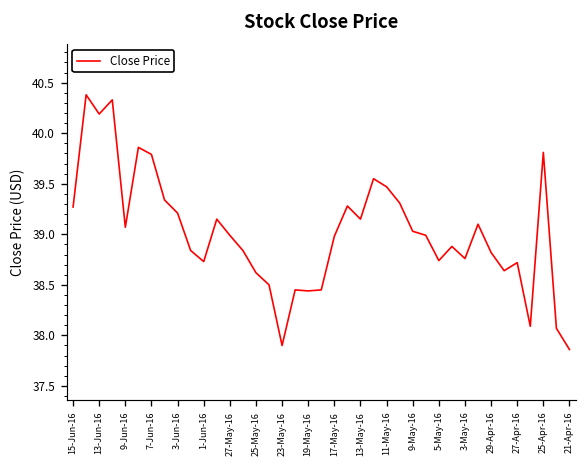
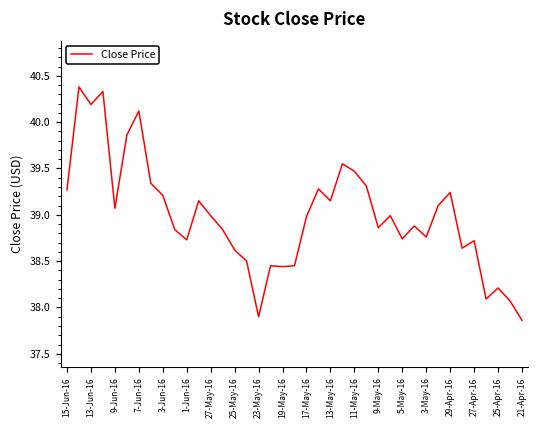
  {
    "15-Jun-16": 39.3,
    "13-Jun-16": 40.2,
    "9-Jun-16": 39.1,
-   "7-Jun-16": 39.8,
+   "7-Jun-16": 40.1,
    "3-Jun-16": 39.2,
    "1-Jun-16": 38.7,
    "27-May-16": 39.0,
    "25-May-16": 38.6,
    "23-May-16": 37.9,
    "19-May-16": 38.4,
    "17-May-16": 39.0,
    "13-May-16": 39.2,
    "11-May-16": 39.5,
-   "9-May-16": 39.0,
+   "9-May-16": 38.9,
    "5-May-16": 38.7,
    "3-May-16": 38.8,
-   "29-Apr-16": 38.8,
+   "29-Apr-16": 39.2,
    "27-Apr-16": 38.7,
-   "25-Apr-16": 39.8,
+   "25-Apr-16": 38.2,
    "21-Apr-16": 37.9
  }
